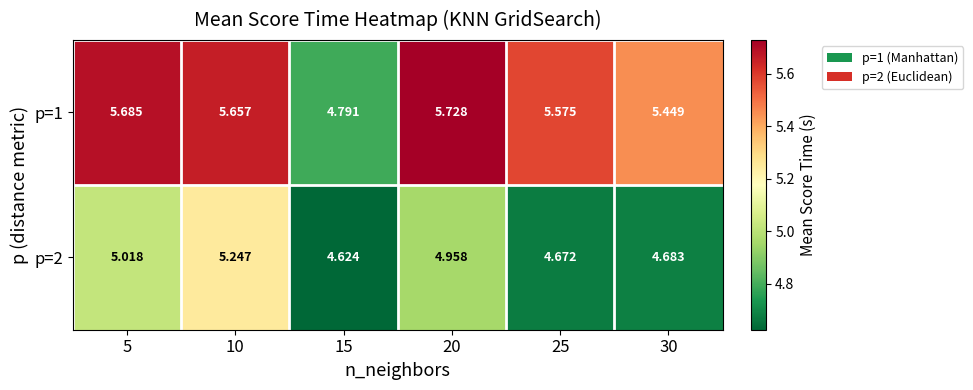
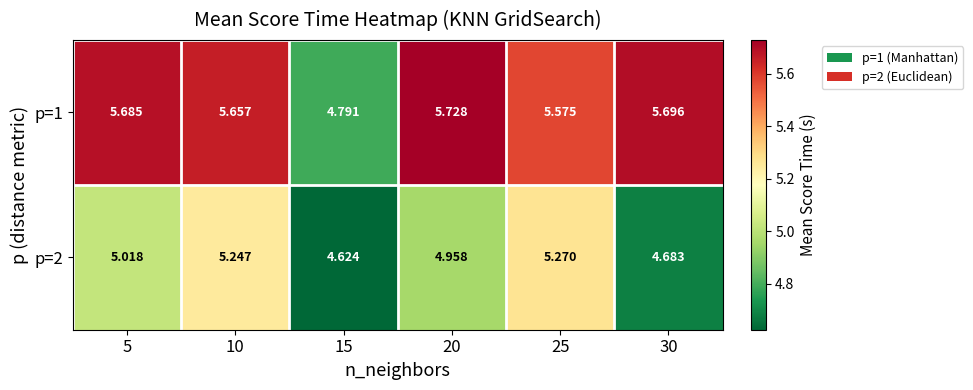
  {
    "p=1": {
      "5": 5.685,
      "10": 5.657,
      "15": 4.791,
      "20": 5.728,
      "25": 5.575,
-     "30": 5.449
+     "30": 5.696
    },
    "p=2": {
      "5": 5.018,
      "10": 5.247,
      "15": 4.624,
      "20": 4.958,
-     "25": 4.672,
+     "25": 5.270,
      "30": 4.683
    }
  }
